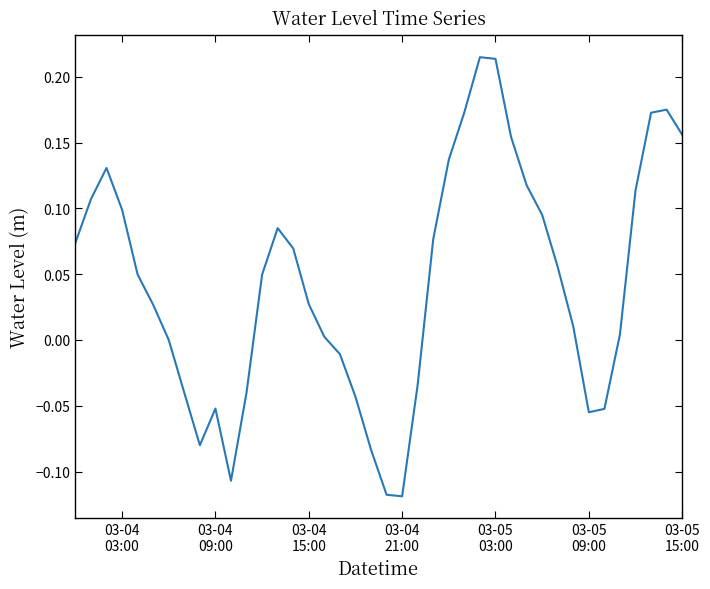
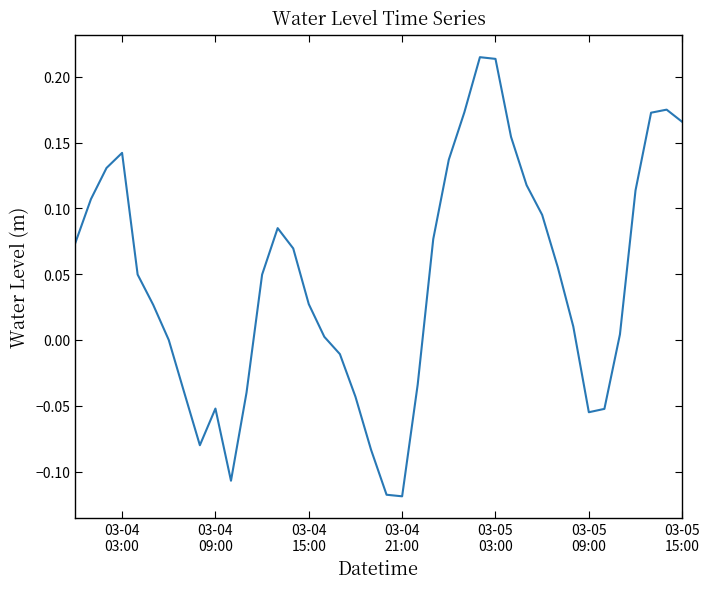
  {
-   "03-04 03:00": 0.099,
+   "03-04 03:00": 0.142,
    "03-04 09:00": -0.052,
    "03-04 15:00": 0.027,
    "03-04 21:00": -0.119,
    "03-05 03:00": 0.214,
    "03-05 09:00": -0.055,
-   "03-05 15:00": 0.156
+   "03-05 15:00": 0.166
  }
